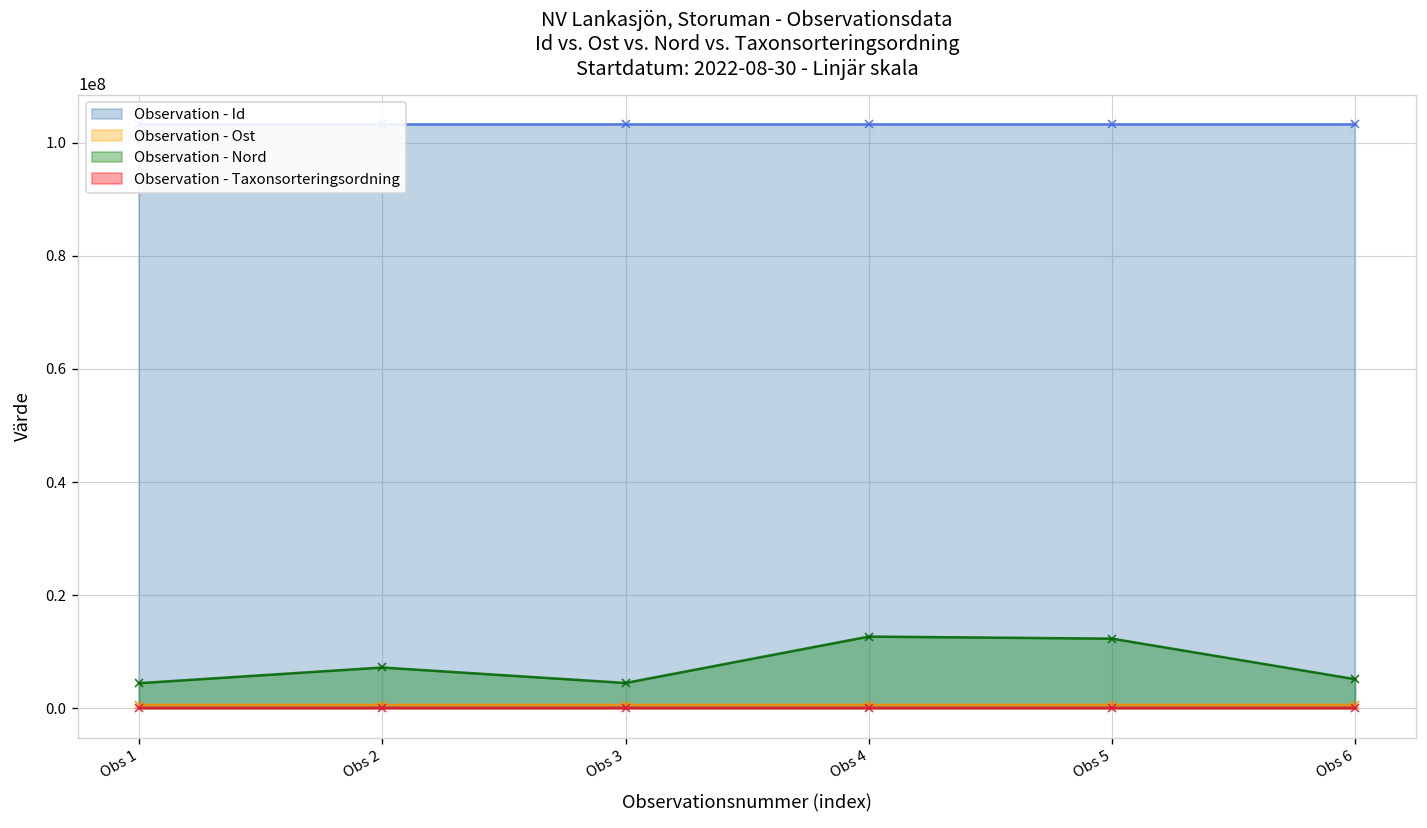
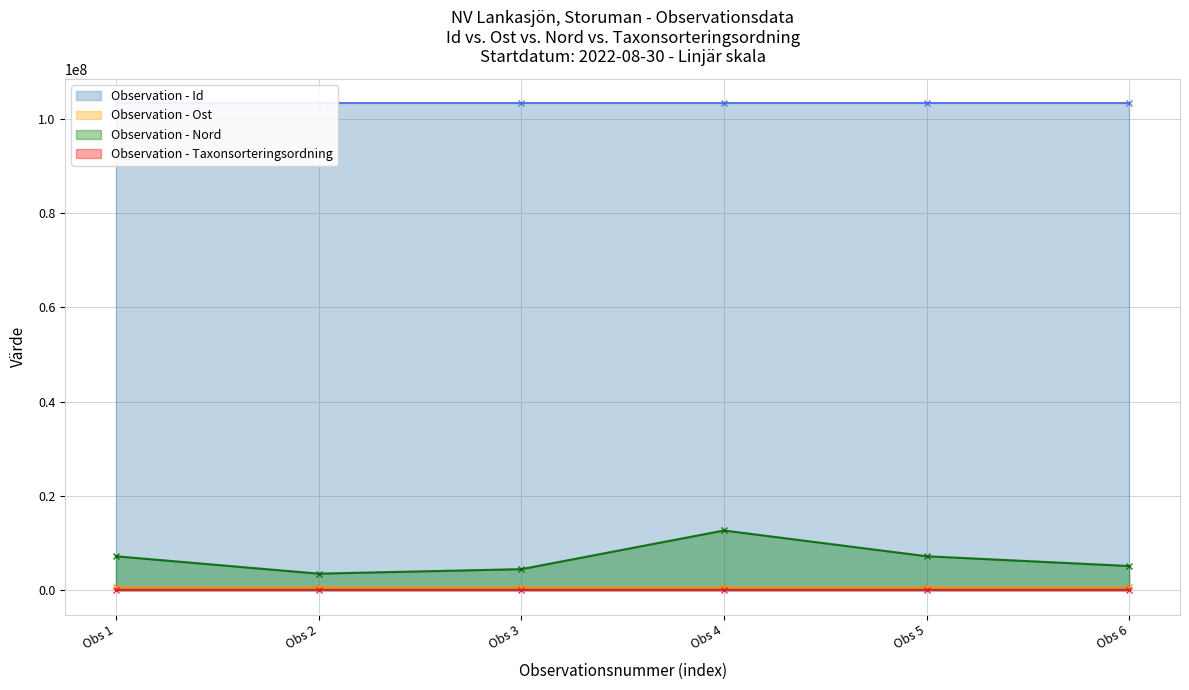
  {
    "Observation - Id": {
      "Obs 3": 103000000,
      "Obs 4": 103000000,
      "Obs 5": 103000000,
      "Obs 6": 103000000
    },
    "Observation - Nord": {
-     "Obs 1": 4000000,
-     "Obs 2": 7000000,
+     "Obs 1": 7000000,
+     "Obs 2": 4000000,
      "Obs 3": 4000000,
      "Obs 4": 13000000,
-     "Obs 5": 12000000,
+     "Obs 5": 7000000,
      "Obs 6": 5000000
    }
  }
